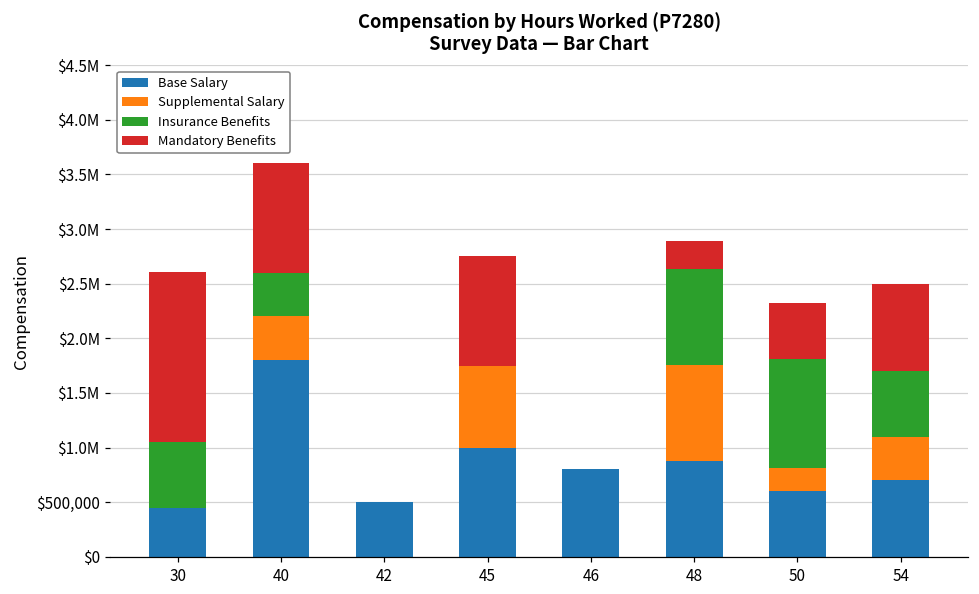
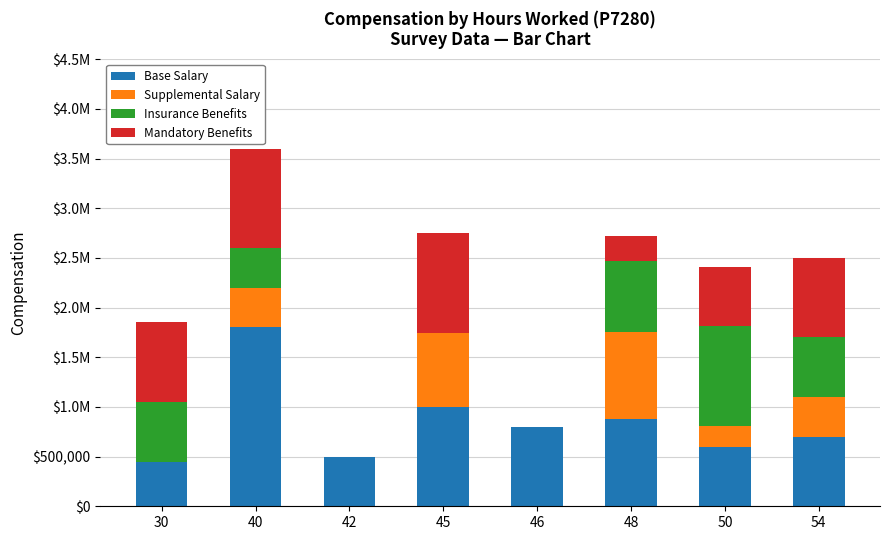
  {
    "Base Salary": {
      "30": "$500,000",
      "40": "$1,800,000",
      "42": "$500,000",
      "45": "$1,000,000",
      "46": "$800,000",
      "48": "$900,000",
      "50": "$600,000",
      "54": "$700,000"
    },
    "Supplemental Salary": {
      "40": "$400,000",
      "42": "$0",
      "45": "$700,000",
      "46": "$0",
      "48": "$900,000",
      "50": "$200,000",
      "54": "$400,000"
    },
    "Insurance Benefits": {
      "30": "$600,000",
      "40": "$400,000",
      "42": "$0",
      "45": "$0",
      "46": "$0",
-     "48": "$900,000",
+     "48": "$700,000",
      "50": "$1,000,000",
      "54": "$600,000"
    },
    "Mandatory Benefits": {
-     "30": "$1,600,000",
+     "30": "$800,000",
      "40": "$1,000,000",
      "42": "$0",
      "45": "$1,000,000",
      "46": "$0",
      "48": "$300,000",
-     "50": "$500,000",
+     "50": "$600,000",
      "54": "$800,000"
    }
  }
